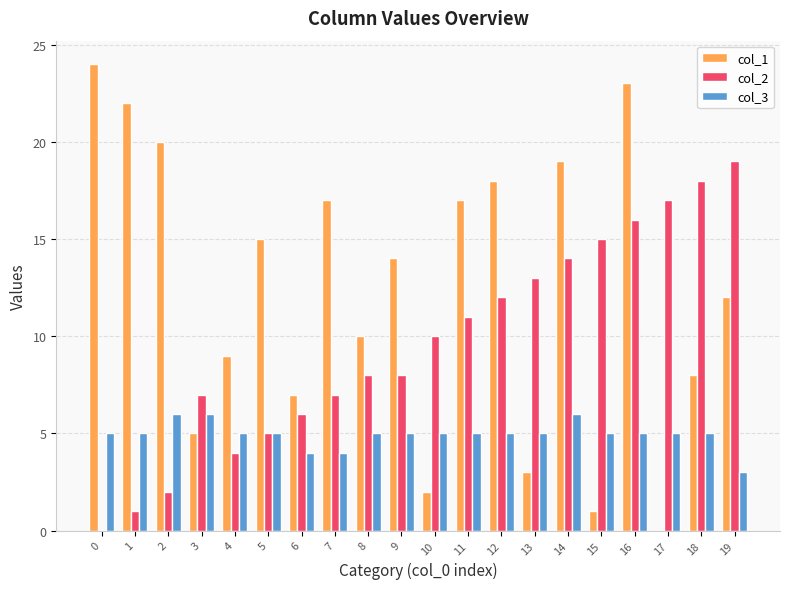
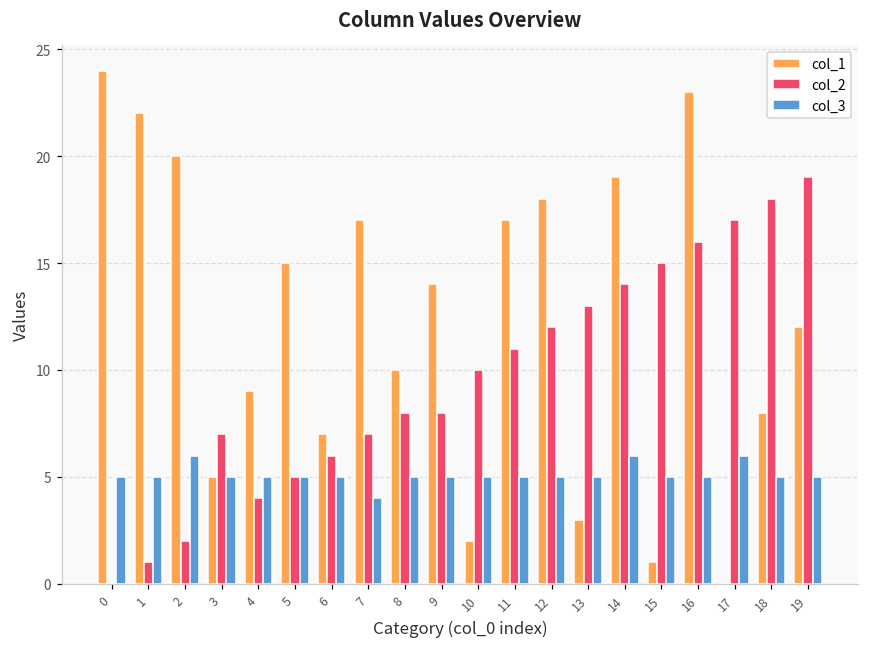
  {
    "col_1": {
      "0": 24,
      "1": 22,
      "2": 20,
      "3": 5,
      "4": 9,
      "5": 15,
      "6": 7,
      "7": 17,
      "8": 10,
      "9": 14,
      "10": 2,
      "11": 17,
      "12": 18,
      "13": 3,
      "14": 19,
      "15": 1,
      "16": 23,
      "17": 0,
      "18": 8,
      "19": 12
    },
    "col_2": {
      "0": 0,
      "1": 1,
      "2": 2,
      "3": 7,
      "4": 4,
      "5": 5,
      "6": 6,
      "7": 7,
      "8": 8,
      "9": 8,
      "10": 10,
      "11": 11,
      "12": 12,
      "13": 13,
      "14": 14,
      "15": 15,
      "16": 16,
      "17": 17,
      "18": 18,
      "19": 19
    },
    "col_3": {
      "0": 5,
      "1": 5,
      "2": 6,
-     "3": 6,
+     "3": 5,
      "4": 5,
      "5": 5,
-     "6": 4,
+     "6": 5,
      "7": 4,
      "8": 5,
      "9": 5,
      "10": 5,
      "11": 5,
      "12": 5,
      "13": 5,
      "14": 6,
      "15": 5,
      "16": 5,
-     "17": 5,
+     "17": 6,
      "18": 5,
-     "19": 3
+     "19": 5
    }
  }
